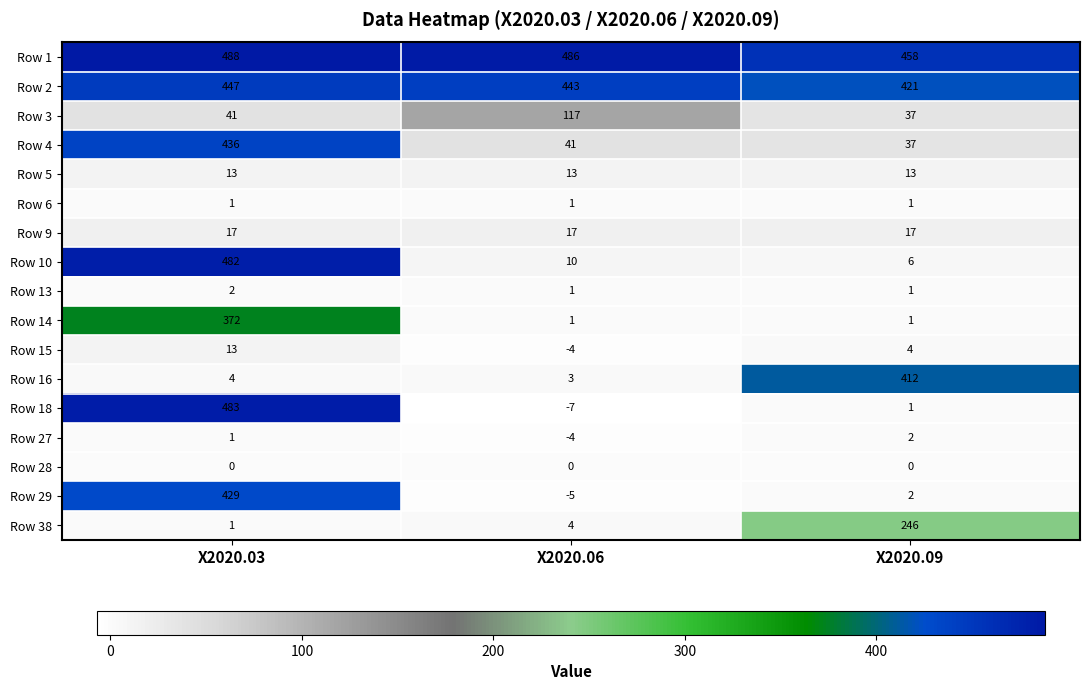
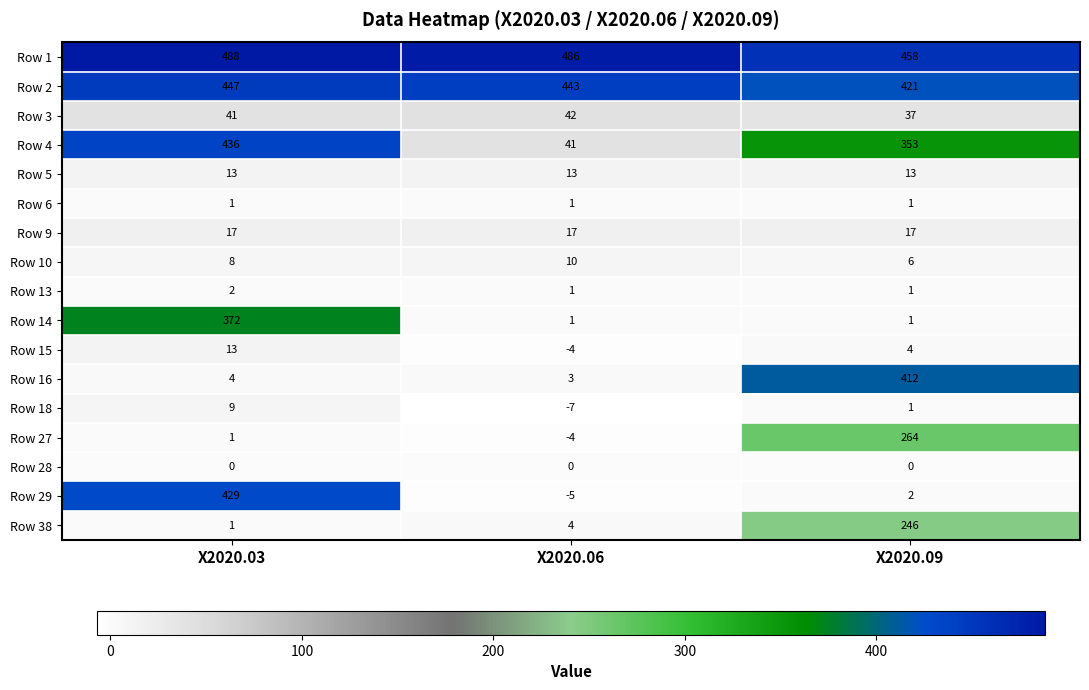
  {
    "Row 1": {
      "X2020.03": 488,
      "X2020.06": 486,
      "X2020.09": 458
    },
    "Row 2": {
      "X2020.03": 447,
      "X2020.06": 443,
      "X2020.09": 421
    },
    "Row 3": {
      "X2020.03": 41,
-     "X2020.06": 117,
+     "X2020.06": 42,
      "X2020.09": 37
    },
    "Row 4": {
      "X2020.03": 436,
      "X2020.06": 41,
-     "X2020.09": 37
+     "X2020.09": 353
    },
    "Row 5": {
      "X2020.03": 13,
      "X2020.06": 13,
      "X2020.09": 13
    },
    "Row 6": {
      "X2020.03": 1,
      "X2020.06": 1,
      "X2020.09": 1
    },
    "Row 9": {
      "X2020.03": 17,
      "X2020.06": 17,
      "X2020.09": 17
    },
    "Row 10": {
-     "X2020.03": 482,
+     "X2020.03": 8,
      "X2020.06": 10,
      "X2020.09": 6
    },
    "Row 13": {
      "X2020.03": 2,
      "X2020.06": 1,
      "X2020.09": 1
    },
    "Row 14": {
      "X2020.03": 372,
      "X2020.06": 1,
      "X2020.09": 1
    },
    "Row 15": {
      "X2020.03": 13,
      "X2020.06": -4,
      "X2020.09": 4
    },
    "Row 16": {
      "X2020.03": 4,
      "X2020.06": 3,
      "X2020.09": 412
    },
    "Row 18": {
-     "X2020.03": 483,
+     "X2020.03": 9,
      "X2020.06": -7,
      "X2020.09": 1
    },
    "Row 27": {
      "X2020.03": 1,
      "X2020.06": -4,
-     "X2020.09": 2
+     "X2020.09": 264
    },
    "Row 28": {
      "X2020.03": 0,
      "X2020.06": 0,
      "X2020.09": 0
    },
    "Row 29": {
      "X2020.03": 429,
      "X2020.06": -5,
      "X2020.09": 2
    },
    "Row 38": {
      "X2020.03": 1,
      "X2020.06": 4,
      "X2020.09": 246
    }
  }
